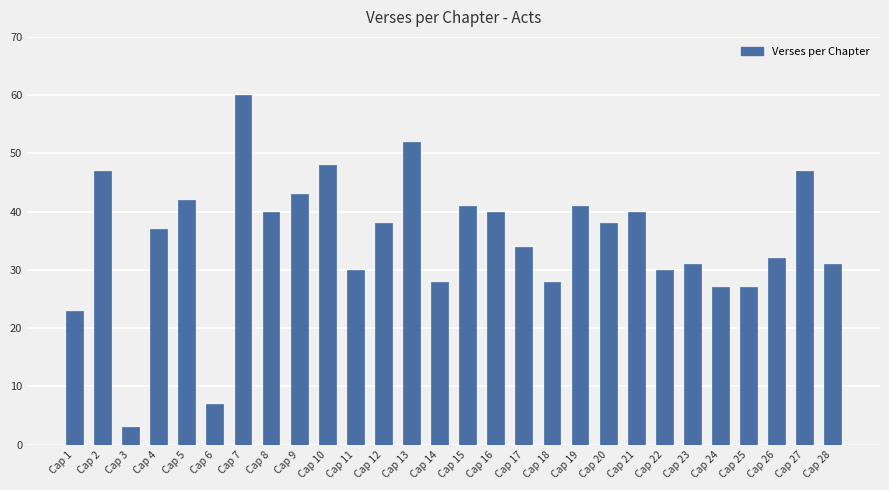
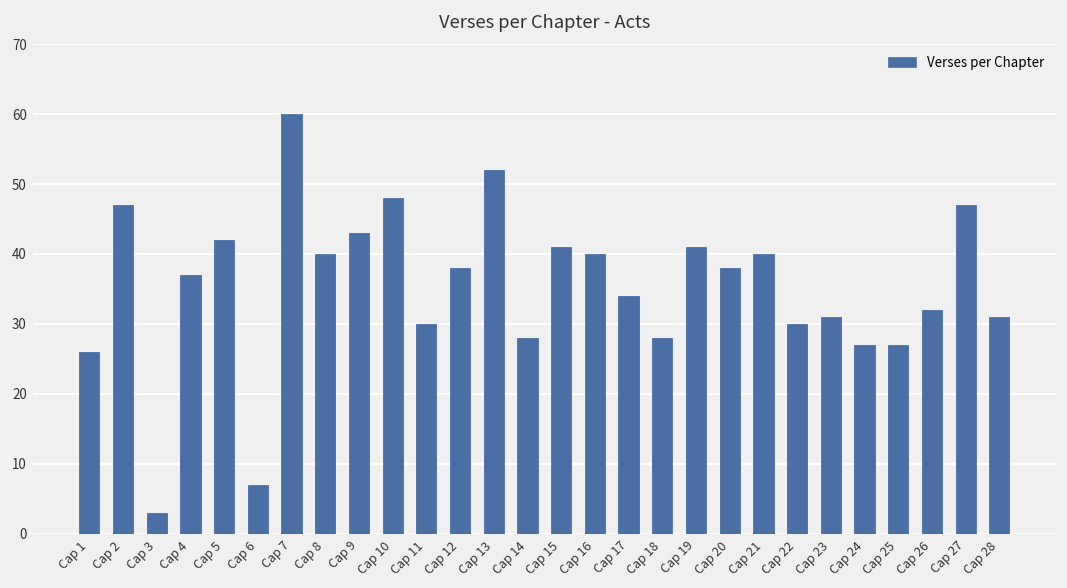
  {
-   "Cap 1": 23,
+   "Cap 1": 26,
    "Cap 2": 47,
    "Cap 3": 3,
    "Cap 4": 37,
    "Cap 5": 42,
    "Cap 6": 7,
    "Cap 7": 60,
    "Cap 8": 40,
    "Cap 9": 43,
    "Cap 10": 48,
    "Cap 11": 30,
    "Cap 12": 38,
    "Cap 13": 52,
    "Cap 14": 28,
    "Cap 15": 41,
    "Cap 16": 40,
    "Cap 17": 34,
    "Cap 18": 28,
    "Cap 19": 41,
    "Cap 20": 38,
    "Cap 21": 40,
    "Cap 22": 30,
    "Cap 23": 31,
    "Cap 24": 27,
    "Cap 25": 27,
    "Cap 26": 32,
    "Cap 27": 47,
    "Cap 28": 31
  }
